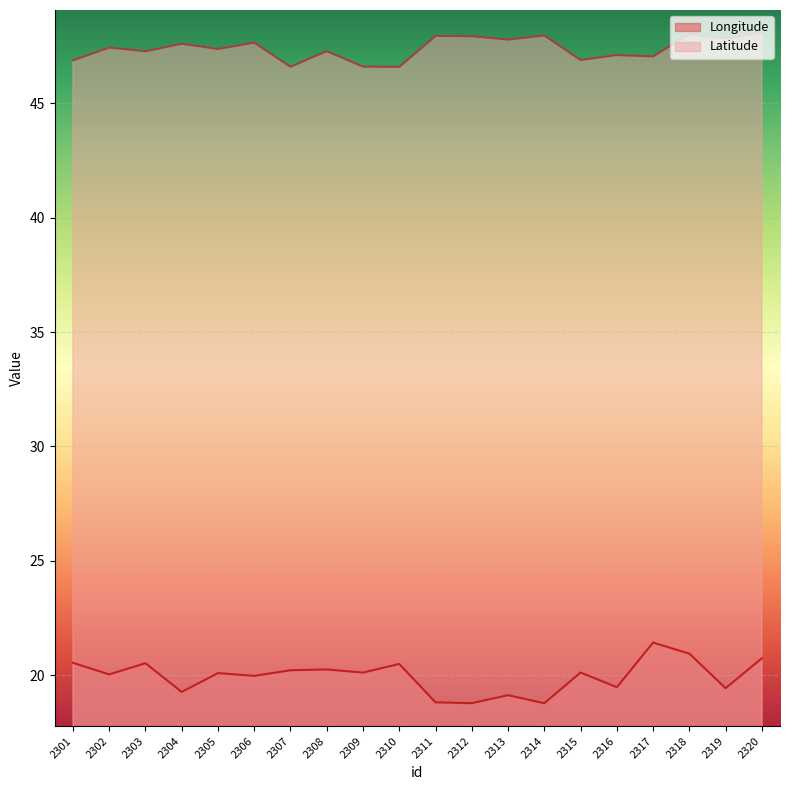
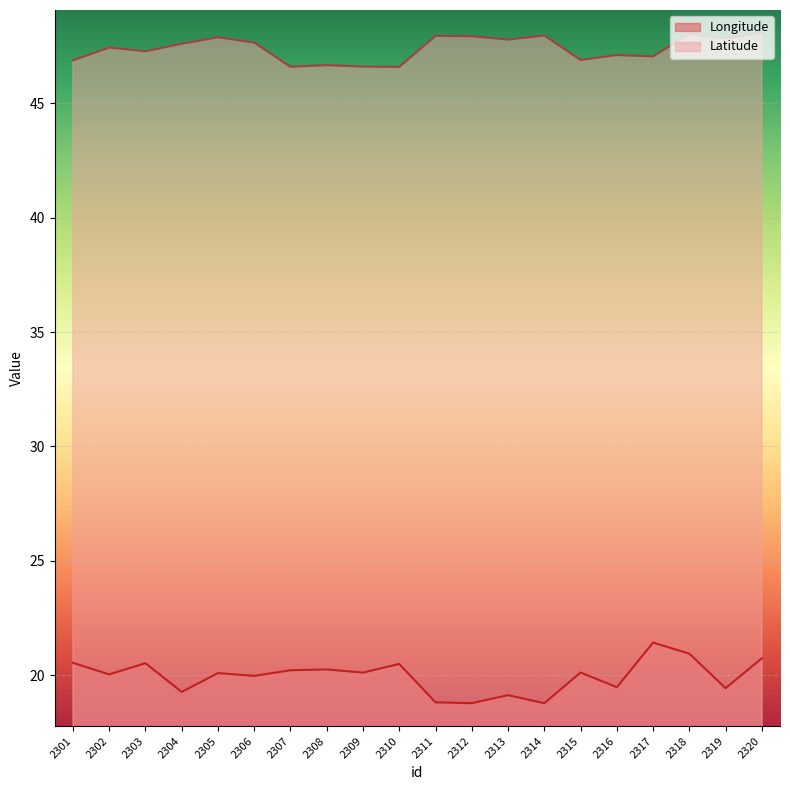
  {
    "Longitude": {
      "2301": 20.6,
      "2302": 20.0,
      "2303": 20.5,
      "2304": 19.3,
      "2305": 20.1,
      "2306": 20.0,
      "2307": 20.2,
      "2308": 20.3,
      "2309": 20.1,
      "2310": 20.5,
      "2311": 18.8,
      "2312": 18.8,
      "2313": 19.1,
      "2314": 18.8,
      "2315": 20.1,
      "2316": 19.5,
      "2317": 21.4,
      "2318": 21.0,
      "2319": 19.4,
      "2320": 20.8
    },
    "Latitude": {
      "2301": 46.9,
      "2302": 47.4,
      "2303": 47.3,
      "2304": 47.6,
-     "2305": 47.4,
+     "2305": 47.9,
      "2306": 47.6,
      "2307": 46.6,
-     "2308": 47.3,
+     "2308": 46.7,
      "2309": 46.6,
      "2310": 46.6,
      "2311": 47.9,
      "2312": 47.9,
      "2313": 47.8,
      "2314": 48.0,
      "2315": 46.9,
      "2316": 47.1,
      "2317": 47.0
    }
  }
